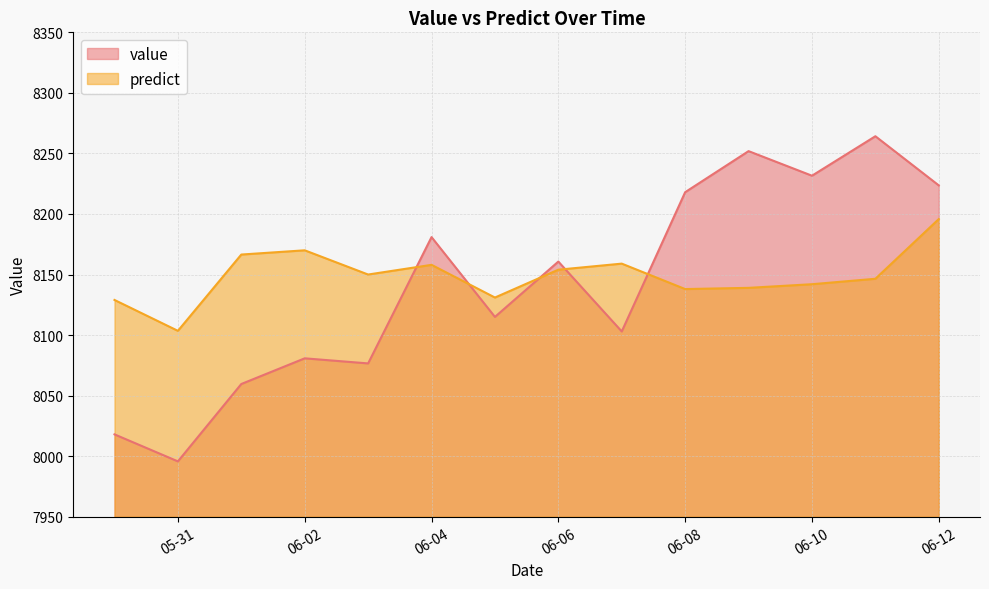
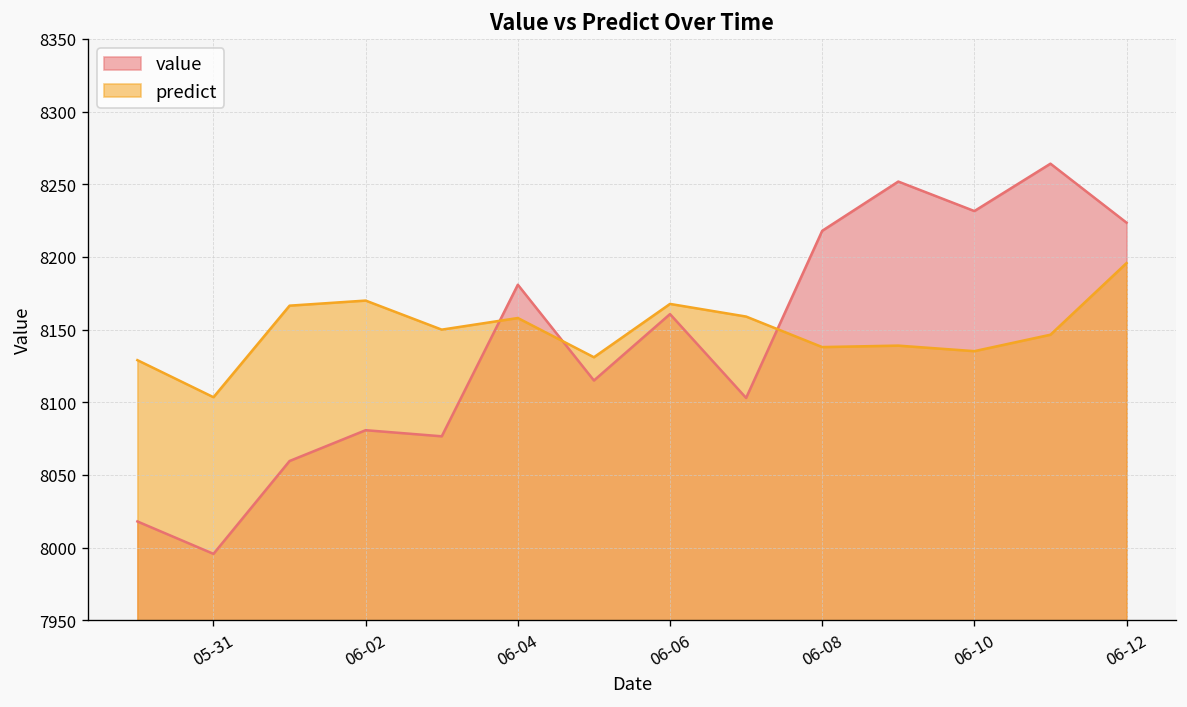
  {
    "value": {
      "05-31": 7996,
      "06-02": 8081,
      "06-04": 8181,
      "06-06": 8161,
      "06-08": 8218,
      "06-10": 8232,
      "06-12": 8224
    },
    "predict": {
      "05-31": 8104,
      "06-02": 8170,
      "06-04": 8158,
-     "06-06": 8154,
+     "06-06": 8168,
      "06-08": 8138,
-     "06-10": 8142,
+     "06-10": 8135,
      "06-12": 8196
    }
  }
